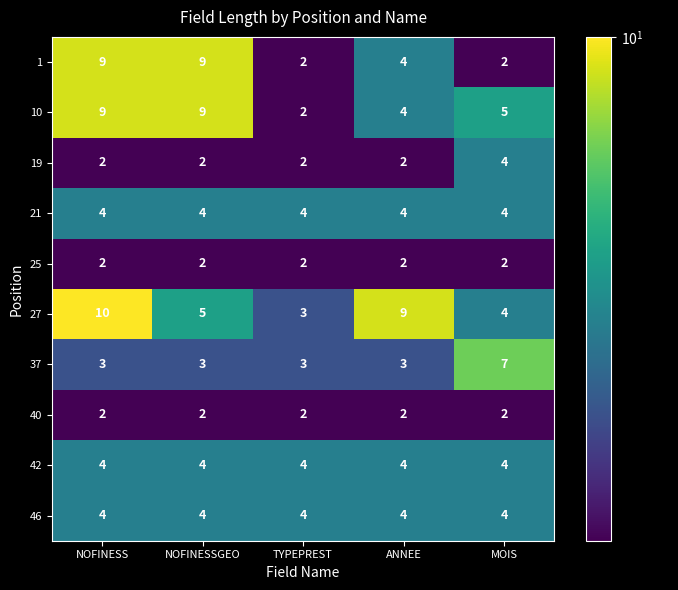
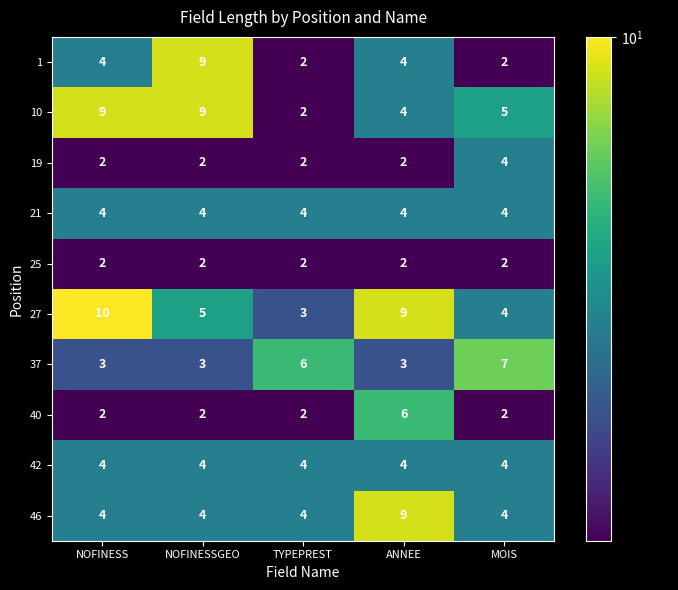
  {
    "1": {
-     "NOFINESS": 9,
+     "NOFINESS": 4,
      "NOFINESSGEO": 9,
      "TYPEPREST": 2,
      "ANNEE": 4,
      "MOIS": 2
    },
    "10": {
      "NOFINESS": 9,
      "NOFINESSGEO": 9,
      "TYPEPREST": 2,
      "ANNEE": 4,
      "MOIS": 5
    },
    "19": {
      "NOFINESS": 2,
      "NOFINESSGEO": 2,
      "TYPEPREST": 2,
      "ANNEE": 2,
      "MOIS": 4
    },
    "21": {
      "NOFINESS": 4,
      "NOFINESSGEO": 4,
      "TYPEPREST": 4,
      "ANNEE": 4,
      "MOIS": 4
    },
    "25": {
      "NOFINESS": 2,
      "NOFINESSGEO": 2,
      "TYPEPREST": 2,
      "ANNEE": 2,
      "MOIS": 2
    },
    "27": {
      "NOFINESS": 10,
      "NOFINESSGEO": 5,
      "TYPEPREST": 3,
      "ANNEE": 9,
      "MOIS": 4
    },
    "37": {
      "NOFINESS": 3,
      "NOFINESSGEO": 3,
-     "TYPEPREST": 3,
+     "TYPEPREST": 6,
      "ANNEE": 3,
      "MOIS": 7
    },
    "40": {
      "NOFINESS": 2,
      "NOFINESSGEO": 2,
      "TYPEPREST": 2,
-     "ANNEE": 2,
+     "ANNEE": 6,
      "MOIS": 2
    },
    "42": {
      "NOFINESS": 4,
      "NOFINESSGEO": 4,
      "TYPEPREST": 4,
      "ANNEE": 4,
      "MOIS": 4
    },
    "46": {
      "NOFINESS": 4,
      "NOFINESSGEO": 4,
      "TYPEPREST": 4,
-     "ANNEE": 4,
+     "ANNEE": 9,
      "MOIS": 4
    }
  }
